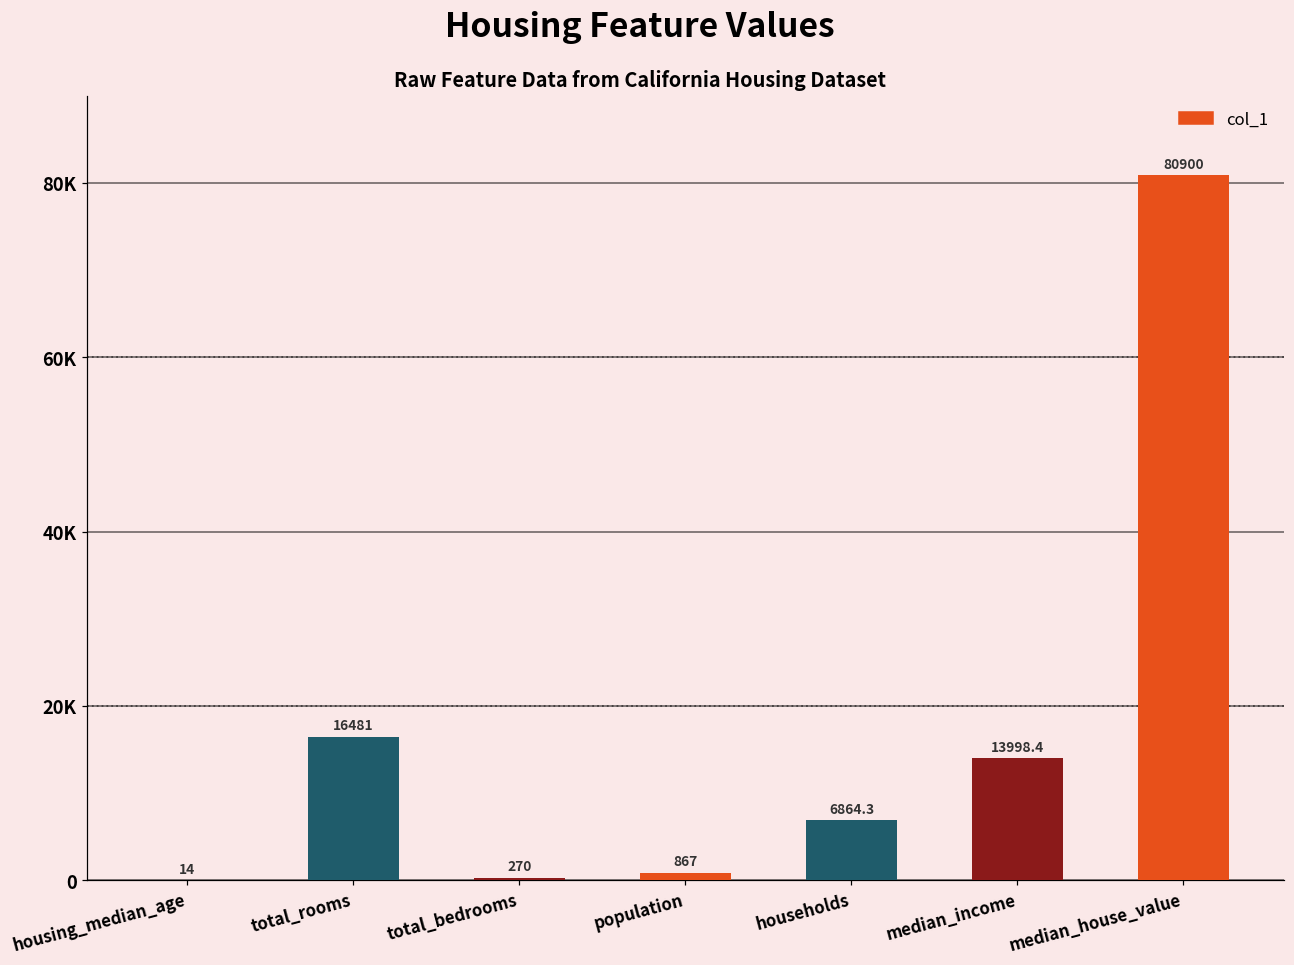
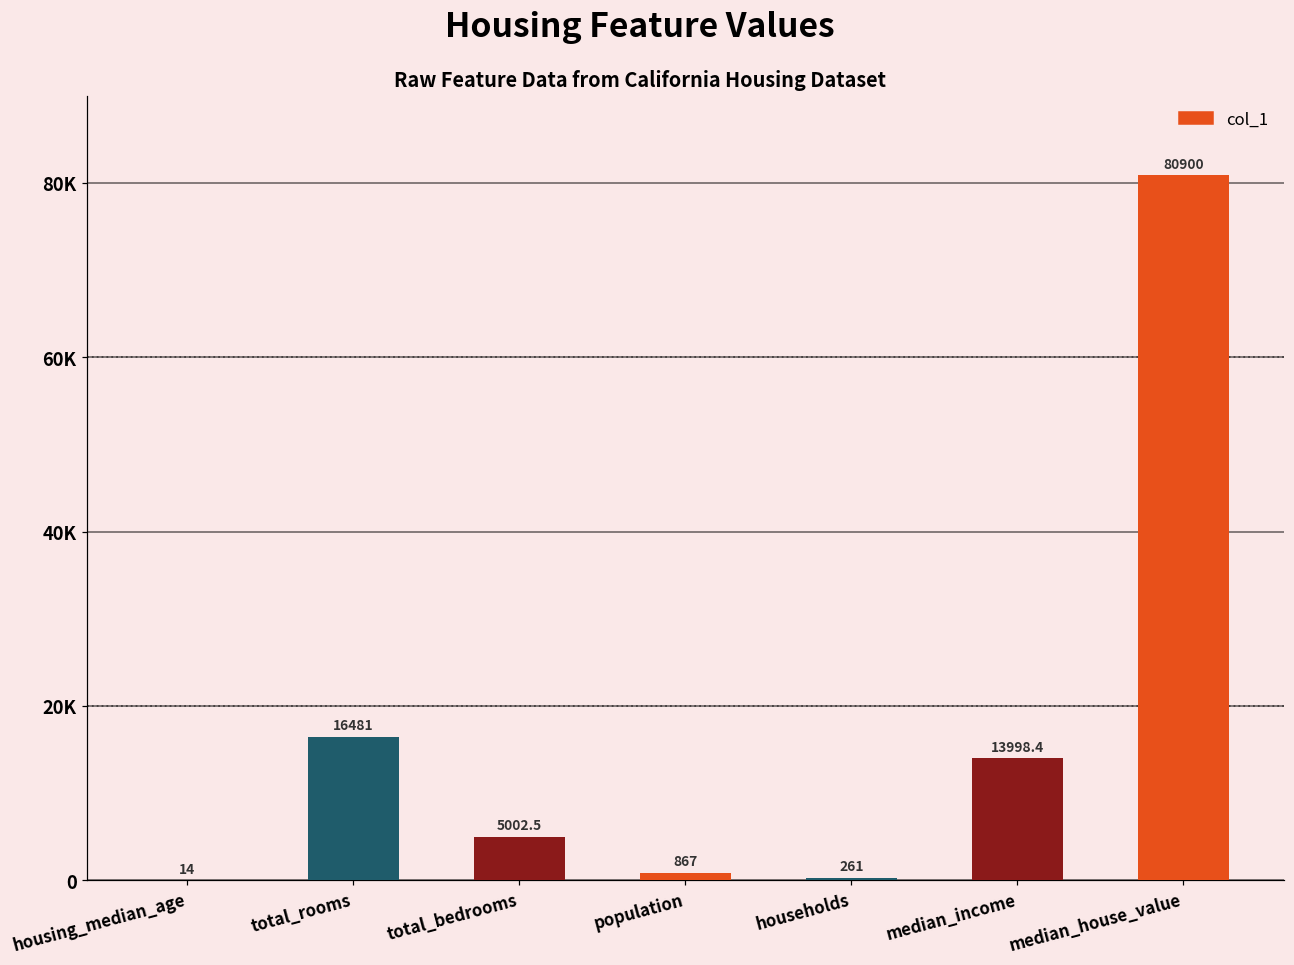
  {
    "housing_median_age": 14,
    "total_rooms": 16481,
-   "total_bedrooms": 270,
+   "total_bedrooms": 5002.5,
    "population": 867,
-   "households": 6864.3,
+   "households": 261,
    "median_income": 13998.4,
    "median_house_value": 80900
  }
